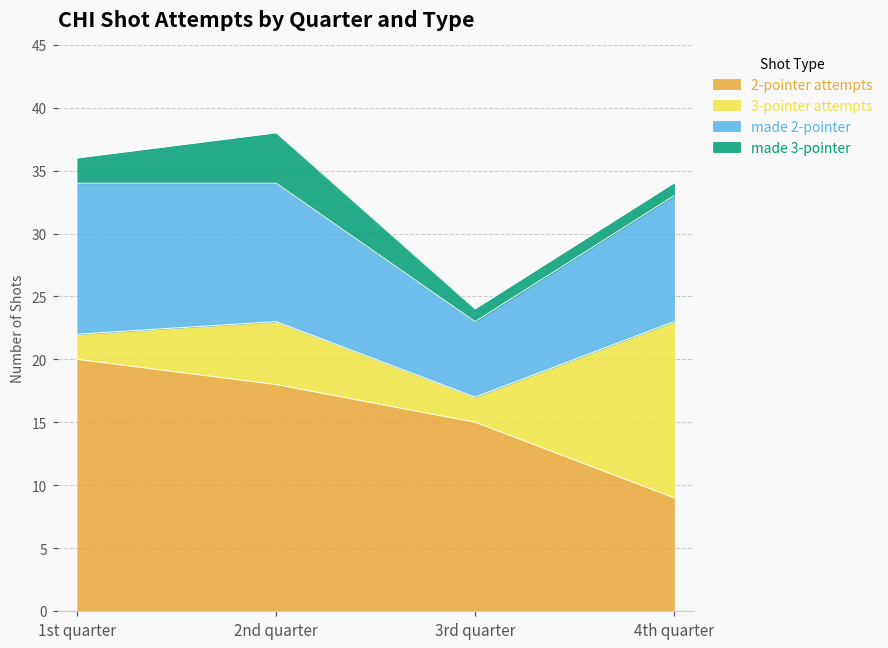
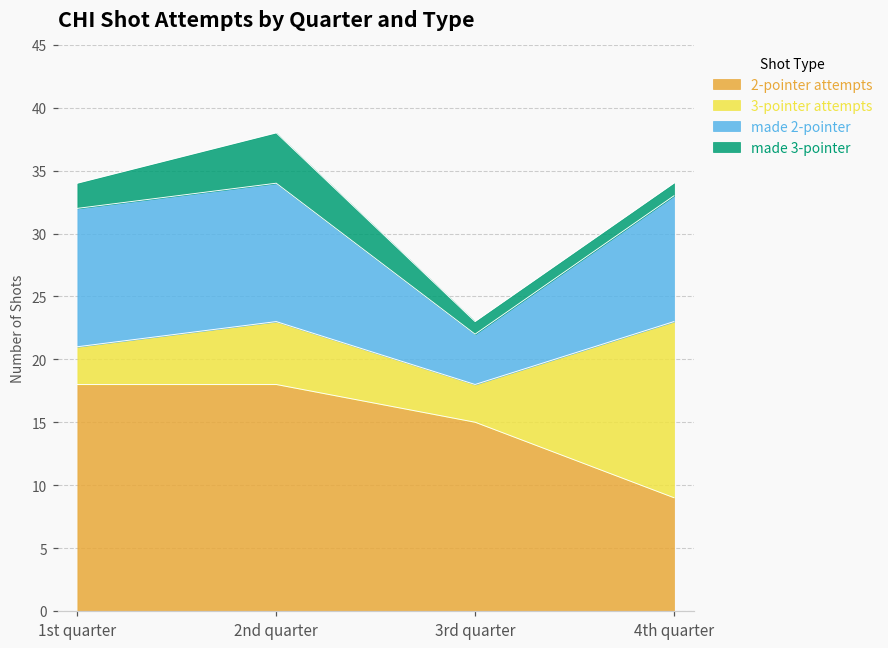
  {
    "2-pointer attempts": {
-     "1st quarter": 20,
+     "1st quarter": 18,
      "2nd quarter": 18,
      "3rd quarter": 15,
      "4th quarter": 9
    },
    "3-pointer attempts": {
-     "1st quarter": 2,
+     "1st quarter": 3,
      "2nd quarter": 5,
-     "3rd quarter": 2,
+     "3rd quarter": 3,
      "4th quarter": 14
    },
    "made 2-pointer": {
-     "1st quarter": 12,
+     "1st quarter": 11,
      "2nd quarter": 11,
-     "3rd quarter": 6,
+     "3rd quarter": 4,
      "4th quarter": 10
    },
    "made 3-pointer": {
      "1st quarter": 2,
      "2nd quarter": 4,
      "3rd quarter": 1,
      "4th quarter": 1
    }
  }
